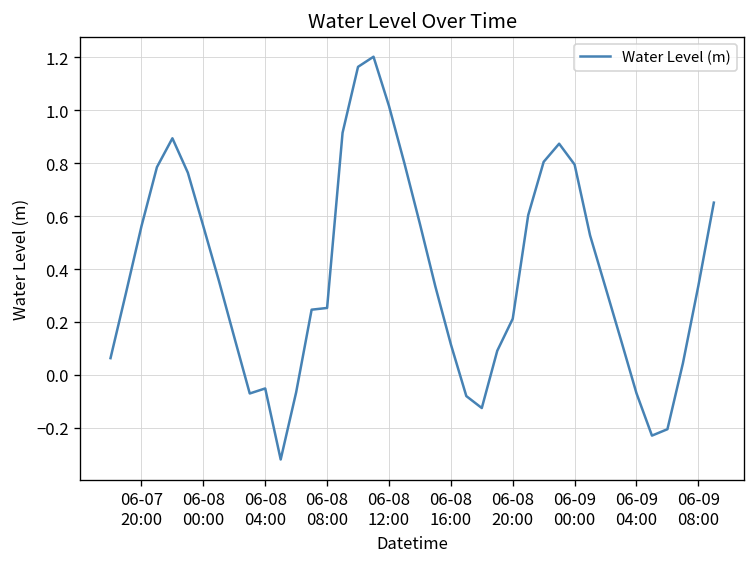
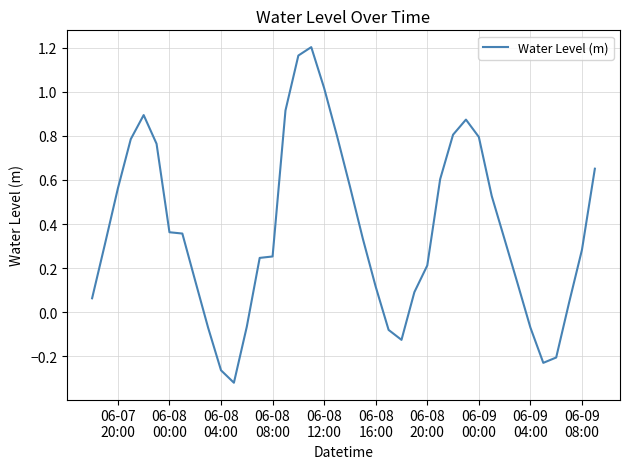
  {
    "06-07 20:00": 0.56,
-   "06-08 00:00": 0.56,
-   "06-08 04:00": -0.05,
+   "06-08 00:00": 0.36,
+   "06-08 04:00": -0.26,
    "06-08 08:00": 0.25,
    "06-08 12:00": 1.02,
    "06-08 16:00": 0.12,
    "06-08 20:00": 0.21,
    "06-09 00:00": 0.79,
    "06-09 04:00": -0.07,
-   "06-09 08:00": 0.34
+   "06-09 08:00": 0.28
  }
